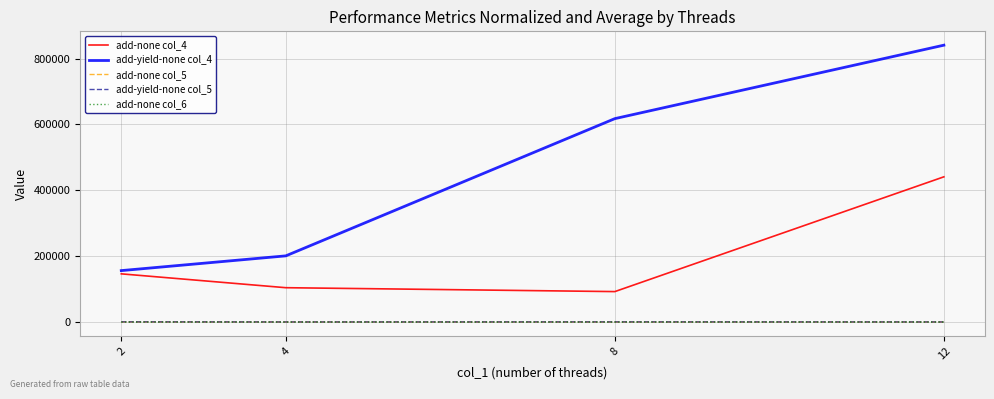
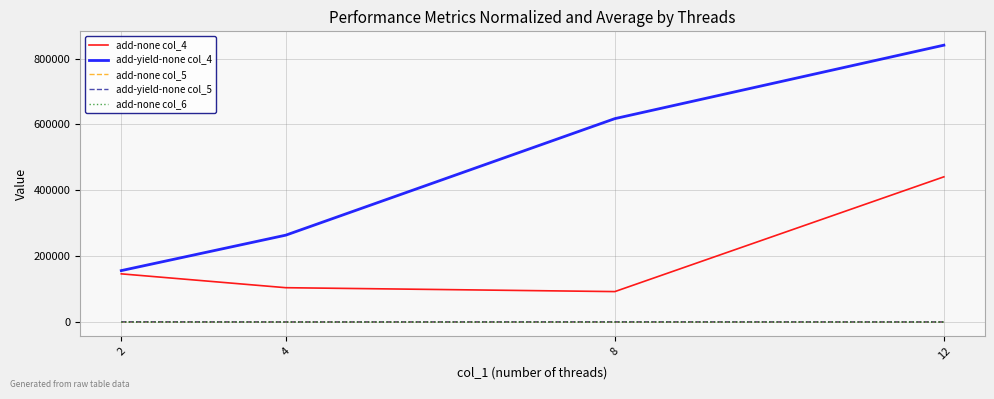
  {
    "add-none col_4": {
      "2": 150000,
      "4": 100000,
      "8": 90000,
      "12": 440000
    },
    "add-yield-none col_4": {
      "2": 160000,
-     "4": 200000,
+     "4": 260000,
      "8": 620000,
      "12": 840000
    },
    "add-none col_6": {
      "2": 0,
      "4": 0,
      "8": 0,
      "12": 0
    }
  }
